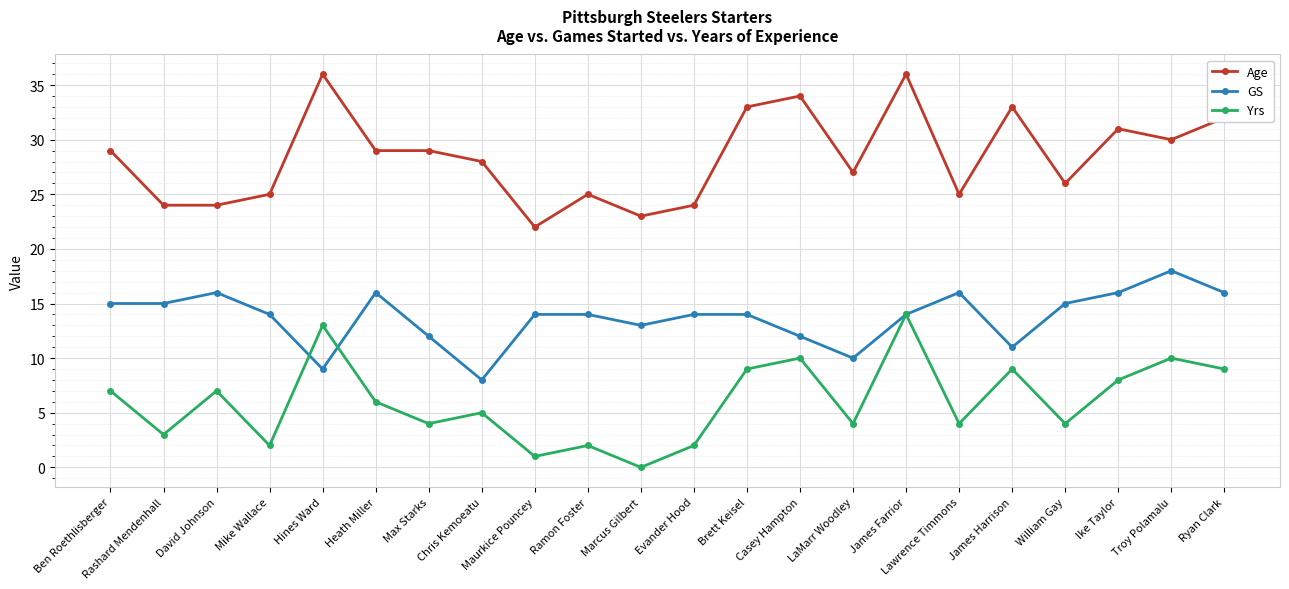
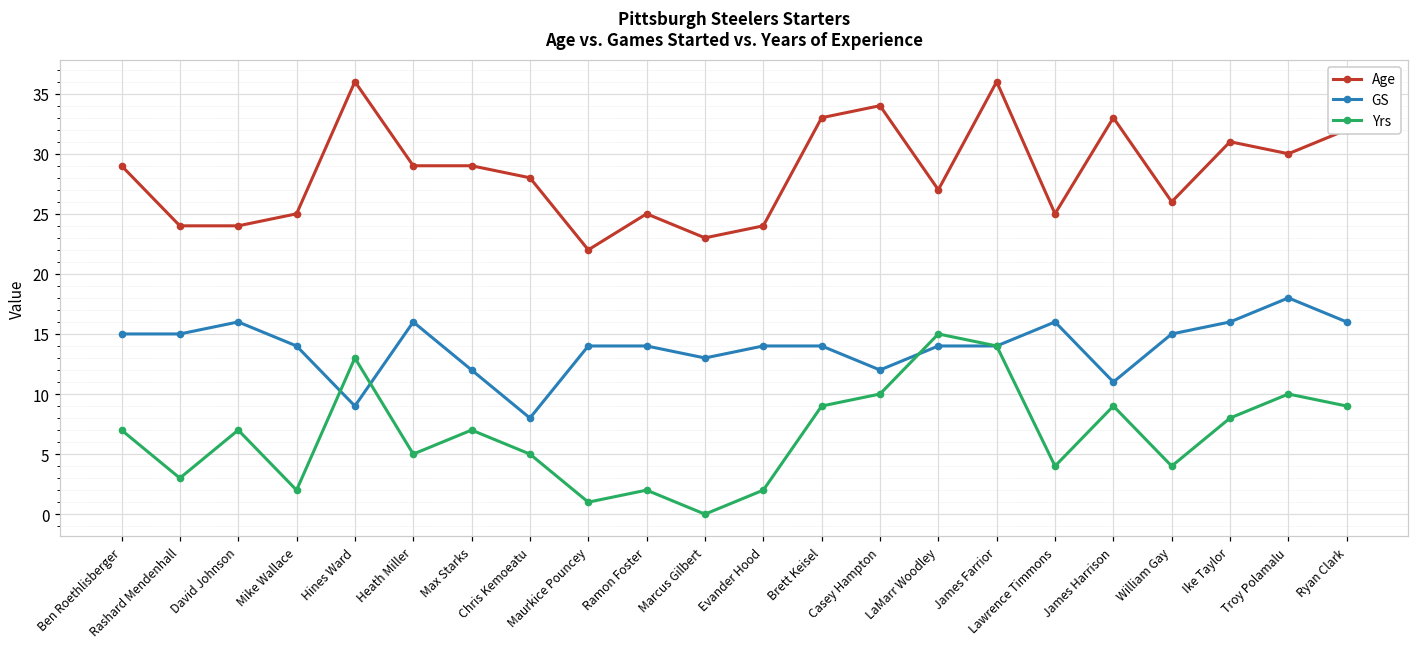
  {
    "Age": {
      "Ben Roethlisberger": 29,
      "Rashard Mendenhall": 24,
      "David Johnson": 24,
      "Mike Wallace": 25,
      "Hines Ward": 36,
      "Heath Miller": 29,
      "Max Starks": 29,
      "Chris Kemoeatu": 28,
      "Maurkice Pouncey": 22,
      "Ramon Foster": 25,
      "Marcus Gilbert": 23,
      "Evander Hood": 24,
      "Brett Keisel": 33,
      "Casey Hampton": 34,
      "LaMarr Woodley": 27,
      "James Farrior": 36,
      "Lawrence Timmons": 25,
      "James Harrison": 33,
      "William Gay": 26,
      "Ike Taylor": 31,
      "Troy Polamalu": 30
    },
    "GS": {
      "Ben Roethlisberger": 15,
      "Rashard Mendenhall": 15,
      "David Johnson": 16,
      "Mike Wallace": 14,
      "Hines Ward": 9,
      "Heath Miller": 16,
      "Max Starks": 12,
      "Chris Kemoeatu": 8,
      "Maurkice Pouncey": 14,
      "Ramon Foster": 14,
      "Marcus Gilbert": 13,
      "Evander Hood": 14,
      "Brett Keisel": 14,
      "Casey Hampton": 12,
-     "LaMarr Woodley": 10,
+     "LaMarr Woodley": 14,
      "Lawrence Timmons": 16,
      "James Harrison": 11,
      "William Gay": 15,
      "Ike Taylor": 16,
      "Troy Polamalu": 18,
      "Ryan Clark": 16
    },
    "Yrs": {
      "Ben Roethlisberger": 7,
      "Rashard Mendenhall": 3,
      "David Johnson": 7,
      "Mike Wallace": 2,
      "Hines Ward": 13,
-     "Heath Miller": 6,
-     "Max Starks": 4,
+     "Heath Miller": 5,
+     "Max Starks": 7,
      "Chris Kemoeatu": 5,
      "Maurkice Pouncey": 1,
      "Ramon Foster": 2,
      "Marcus Gilbert": 0,
      "Evander Hood": 2,
      "Brett Keisel": 9,
      "Casey Hampton": 10,
-     "LaMarr Woodley": 4,
+     "LaMarr Woodley": 15,
      "Lawrence Timmons": 4,
      "James Harrison": 9,
      "William Gay": 4,
      "Ike Taylor": 8,
      "Troy Polamalu": 10,
      "Ryan Clark": 9
    }
  }
